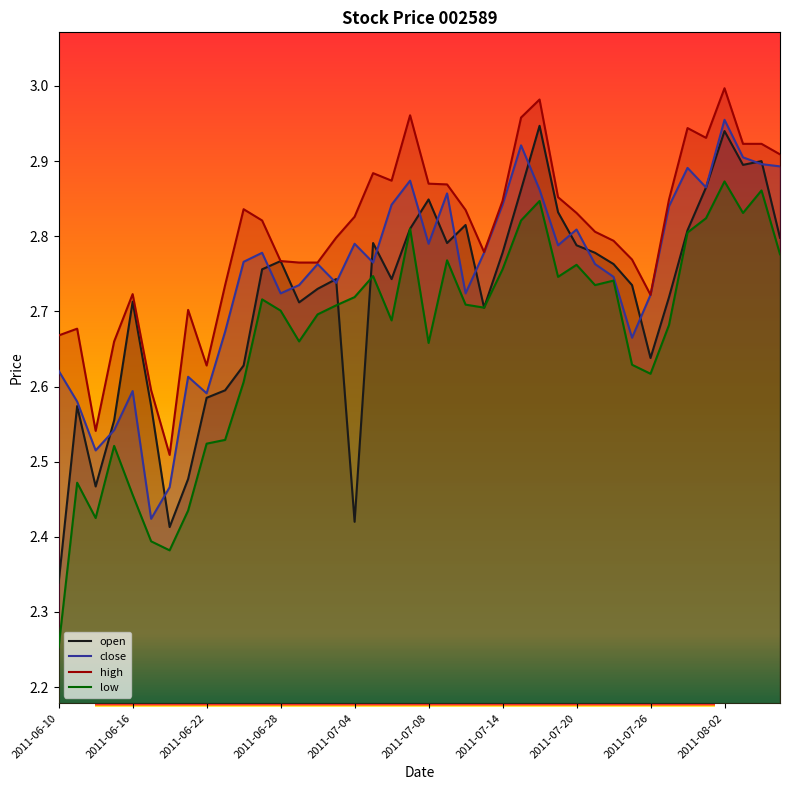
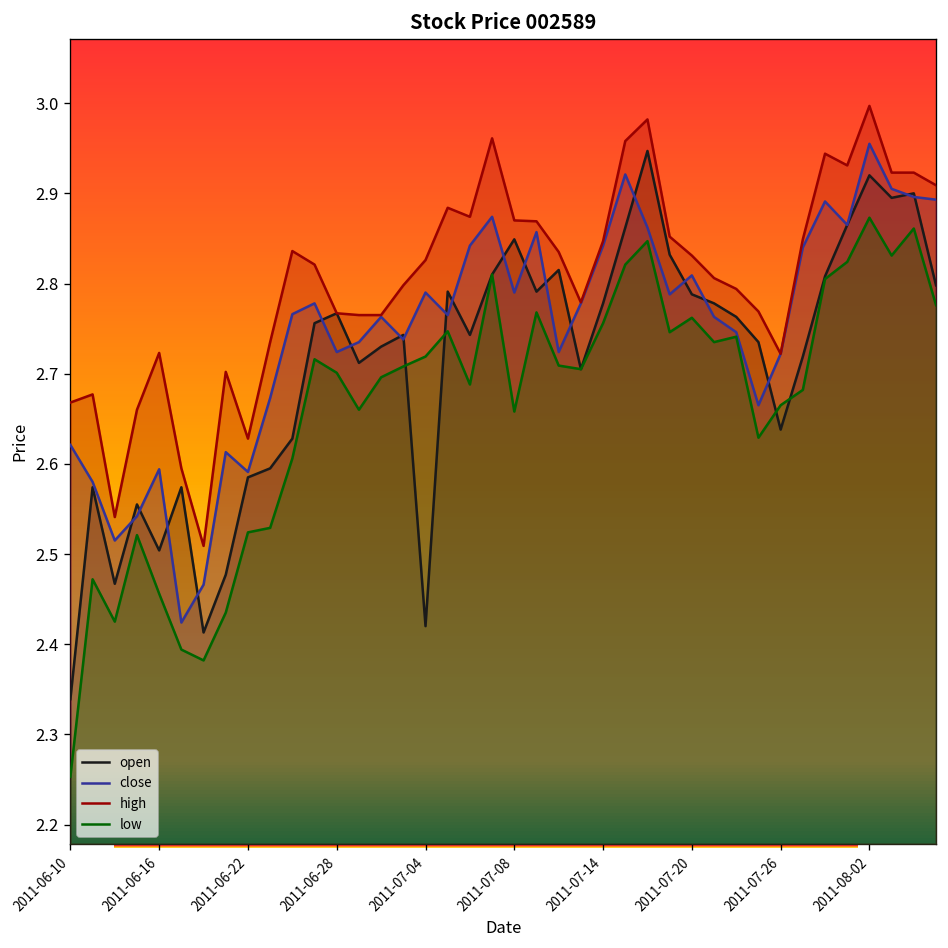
  {
    "open": {
      "2011-06-10": 2.34,
-     "2011-06-16": 2.71,
+     "2011-06-16": 2.50,
      "2011-06-22": 2.59,
      "2011-07-04": 2.42,
      "2011-07-08": 2.85,
      "2011-07-14": 2.78,
      "2011-07-20": 2.79,
      "2011-07-26": 2.64,
-     "2011-08-02": 2.94
+     "2011-08-02": 2.92
    },
    "close": {
      "2011-06-10": 2.62,
      "2011-06-16": 2.59,
      "2011-06-22": 2.59,
      "2011-06-28": 2.72,
      "2011-07-04": 2.79,
      "2011-07-08": 2.79,
      "2011-07-14": 2.84,
      "2011-07-20": 2.81,
      "2011-08-02": 2.96
    },
    "high": {
      "2011-06-10": 2.67,
      "2011-06-16": 2.72,
      "2011-06-22": 2.63,
      "2011-07-04": 2.83,
      "2011-07-08": 2.87,
      "2011-07-14": 2.85,
      "2011-07-20": 2.83,
      "2011-08-02": 3.00
    },
    "low": {
      "2011-06-10": 2.25,
      "2011-06-16": 2.46,
      "2011-06-22": 2.52,
      "2011-06-28": 2.70,
      "2011-07-04": 2.72,
      "2011-07-08": 2.66,
      "2011-07-14": 2.76,
      "2011-07-20": 2.76,
-     "2011-07-26": 2.62,
+     "2011-07-26": 2.67,
      "2011-08-02": 2.87
    }
  }
